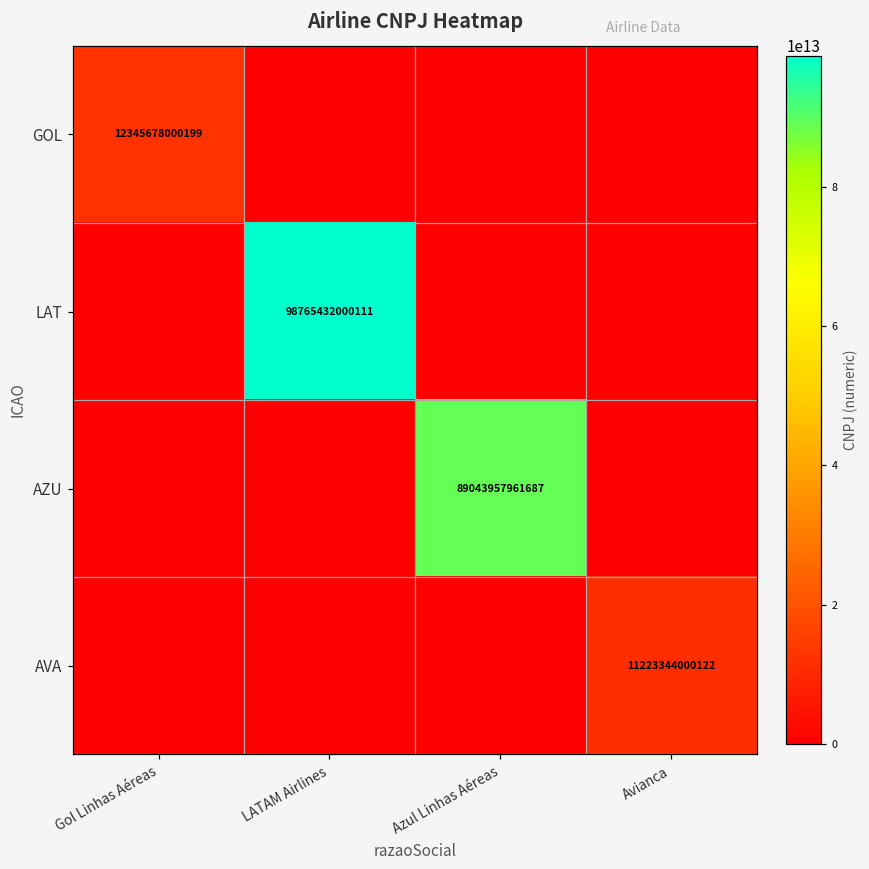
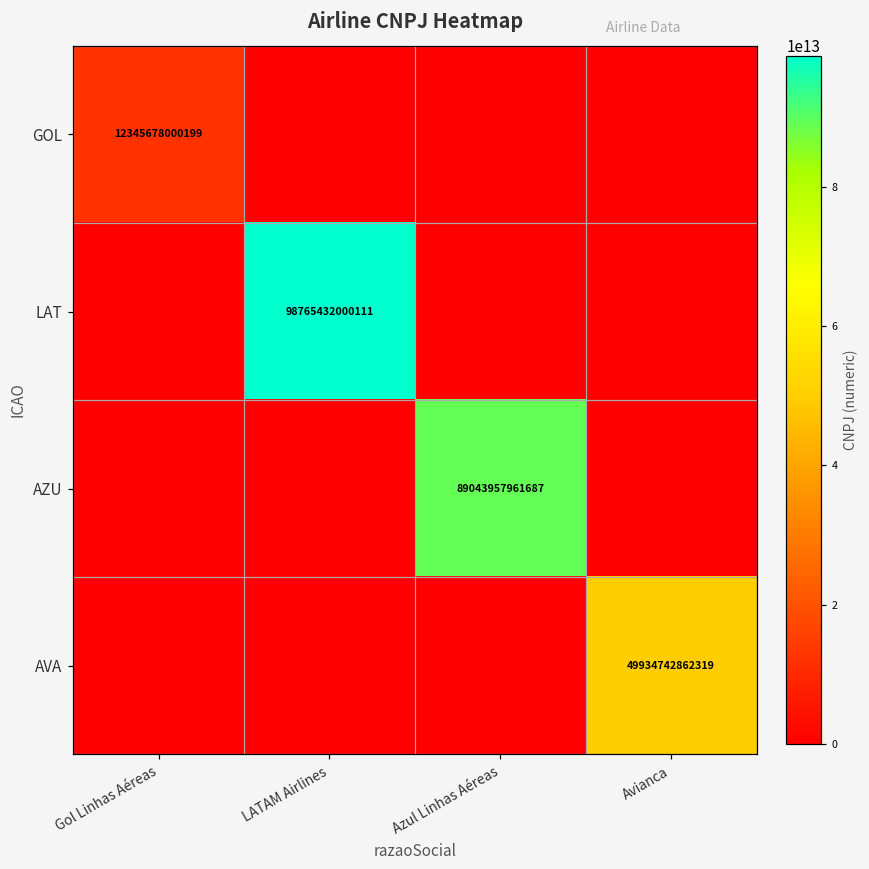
  {
    "GOL": {
      "Gol Linhas Aéreas": 12345678000199
    },
    "LAT": {
      "LATAM Airlines": 98765432000111
    },
    "AZU": {
      "Azul Linhas Aéreas": 89043957961687
    },
    "AVA": {
-     "Avianca": 11223344000122
+     "Avianca": 49934742862319
    }
  }
